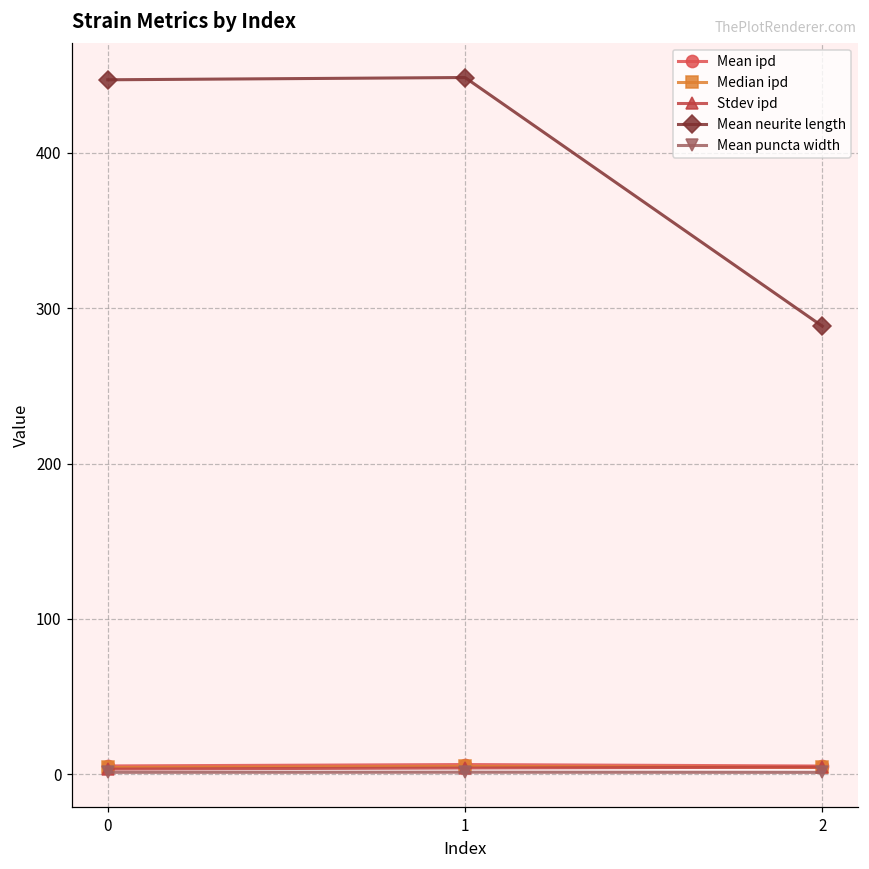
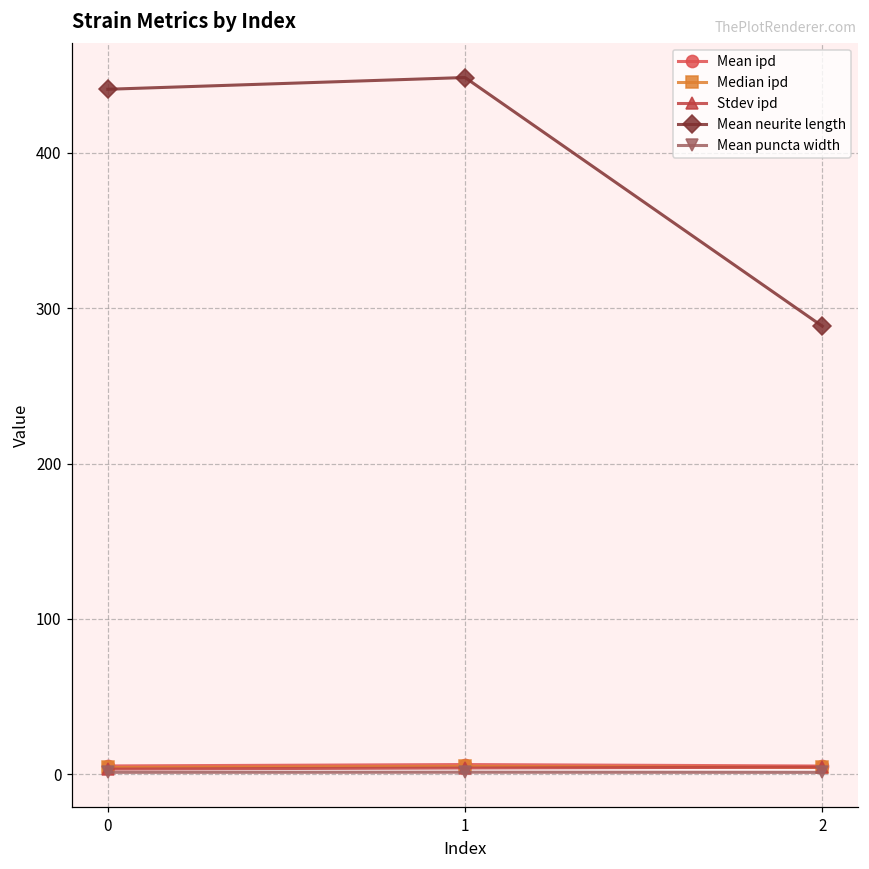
  {
    "Mean neurite length": {
-     "0": 447,
+     "0": 441,
      "1": 449,
      "2": 288
    }
  }
